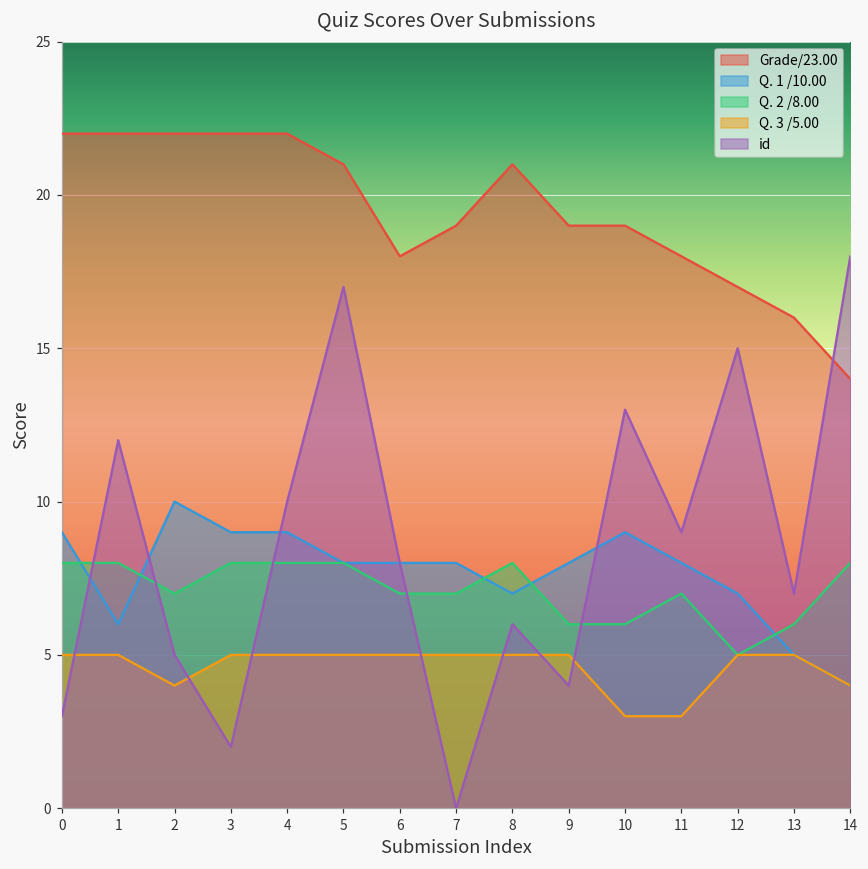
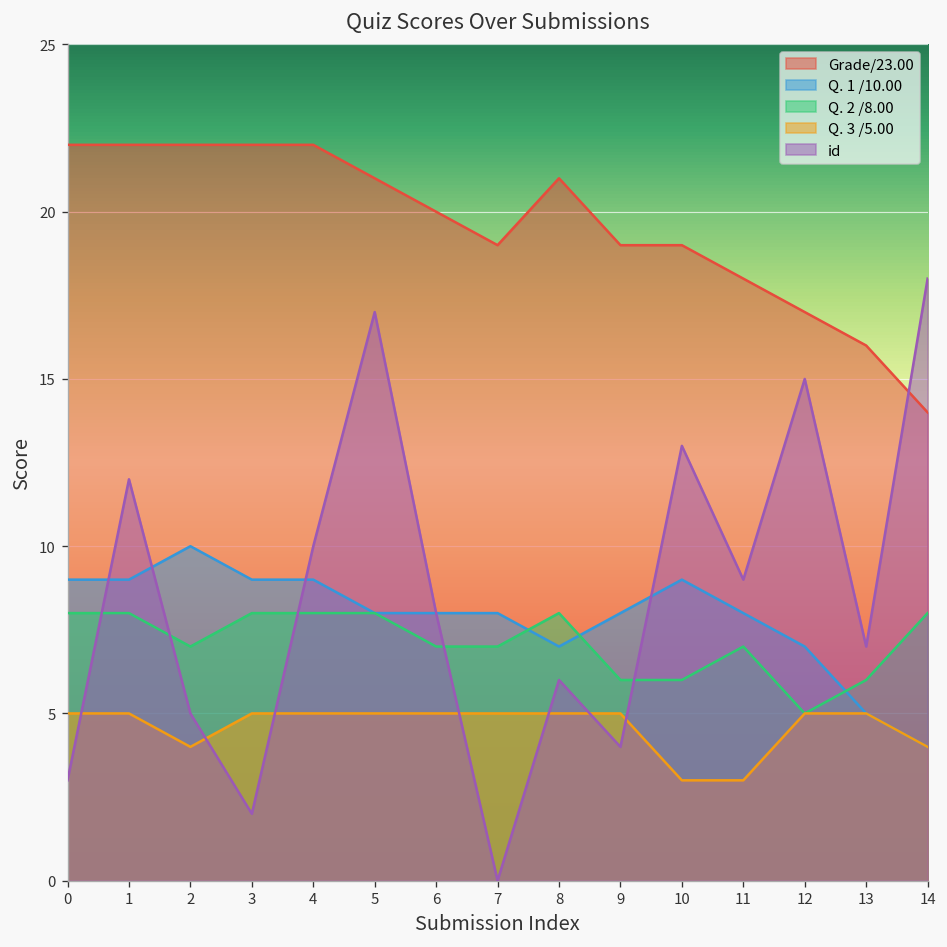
  {
    "Grade/23.00": {
      "0": 22,
      "1": 22,
      "2": 22,
      "3": 22,
      "4": 22,
      "5": 21,
-     "6": 18,
+     "6": 20,
      "7": 19,
      "8": 21,
      "9": 19,
      "10": 19,
      "11": 18,
      "12": 17,
      "13": 16,
      "14": 14
    },
    "Q. 1 /10.00": {
      "0": 9,
-     "1": 6,
+     "1": 9,
      "2": 10,
      "3": 9,
      "4": 9,
      "7": 8,
      "8": 7,
      "9": 8,
      "10": 9,
      "11": 8,
      "12": 7
    },
    "Q. 2 /8.00": {
      "0": 8,
      "1": 8,
      "2": 7,
      "3": 8,
      "4": 8,
      "6": 7,
      "7": 7,
      "8": 8,
      "9": 6,
      "10": 6,
      "11": 7,
      "13": 6,
      "14": 8
    },
    "Q. 3 /5.00": {
      "0": 5,
      "1": 5,
      "2": 4,
      "3": 5,
      "4": 5,
      "5": 5,
      "6": 5,
      "7": 5,
      "8": 5,
      "9": 5,
      "10": 3,
      "11": 3
    },
    "id": {
      "0": 3,
      "1": 12,
      "2": 5,
      "3": 2,
      "4": 10,
      "5": 17,
      "7": 0,
      "8": 6,
      "9": 4,
      "10": 13,
      "11": 9,
      "12": 15,
      "13": 7,
      "14": 18
    }
  }
